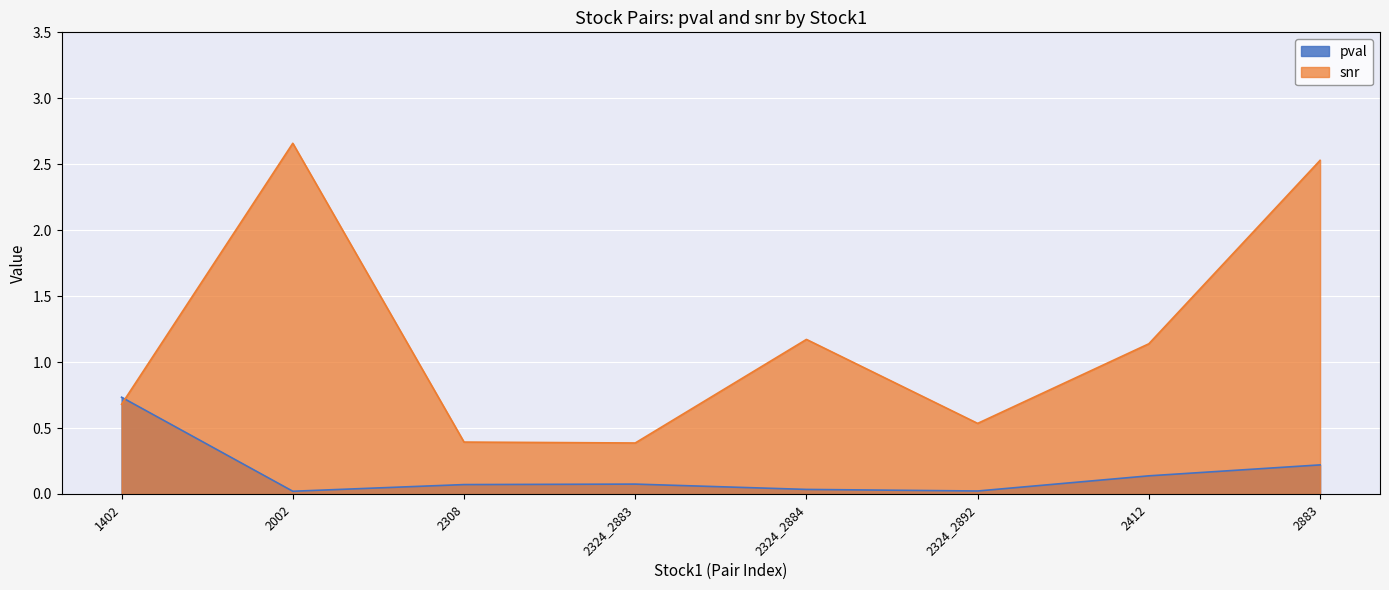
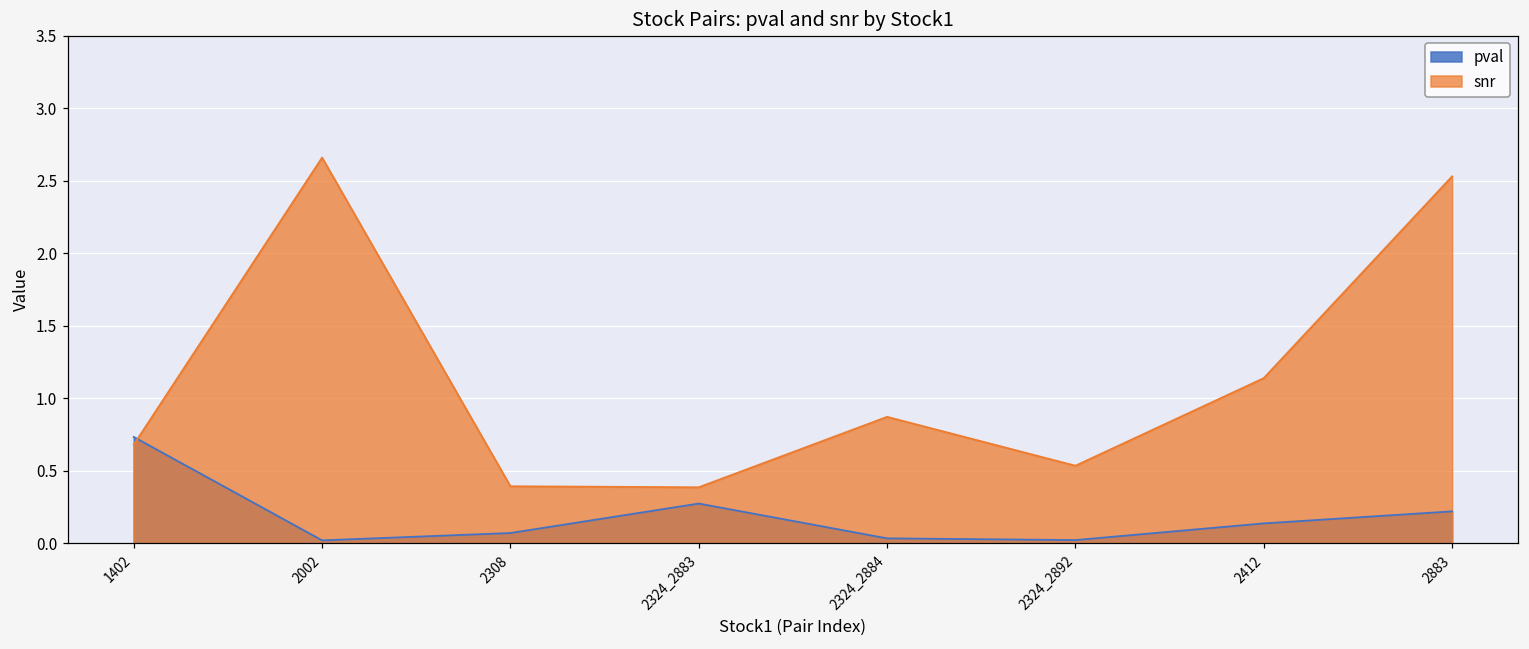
  {
    "pval": {
      "1402": 0.73,
      "2002": 0.02,
      "2308": 0.07,
-     "2324_2883": 0.07,
+     "2324_2883": 0.27,
      "2324_2884": 0.03,
      "2324_2892": 0.02,
      "2412": 0.14,
      "2883": 0.22
    },
    "snr": {
      "1402": 0.68,
      "2002": 2.66,
      "2308": 0.39,
      "2324_2883": 0.39,
-     "2324_2884": 1.17,
+     "2324_2884": 0.87,
      "2324_2892": 0.54,
      "2412": 1.14,
      "2883": 2.53
    }
  }
